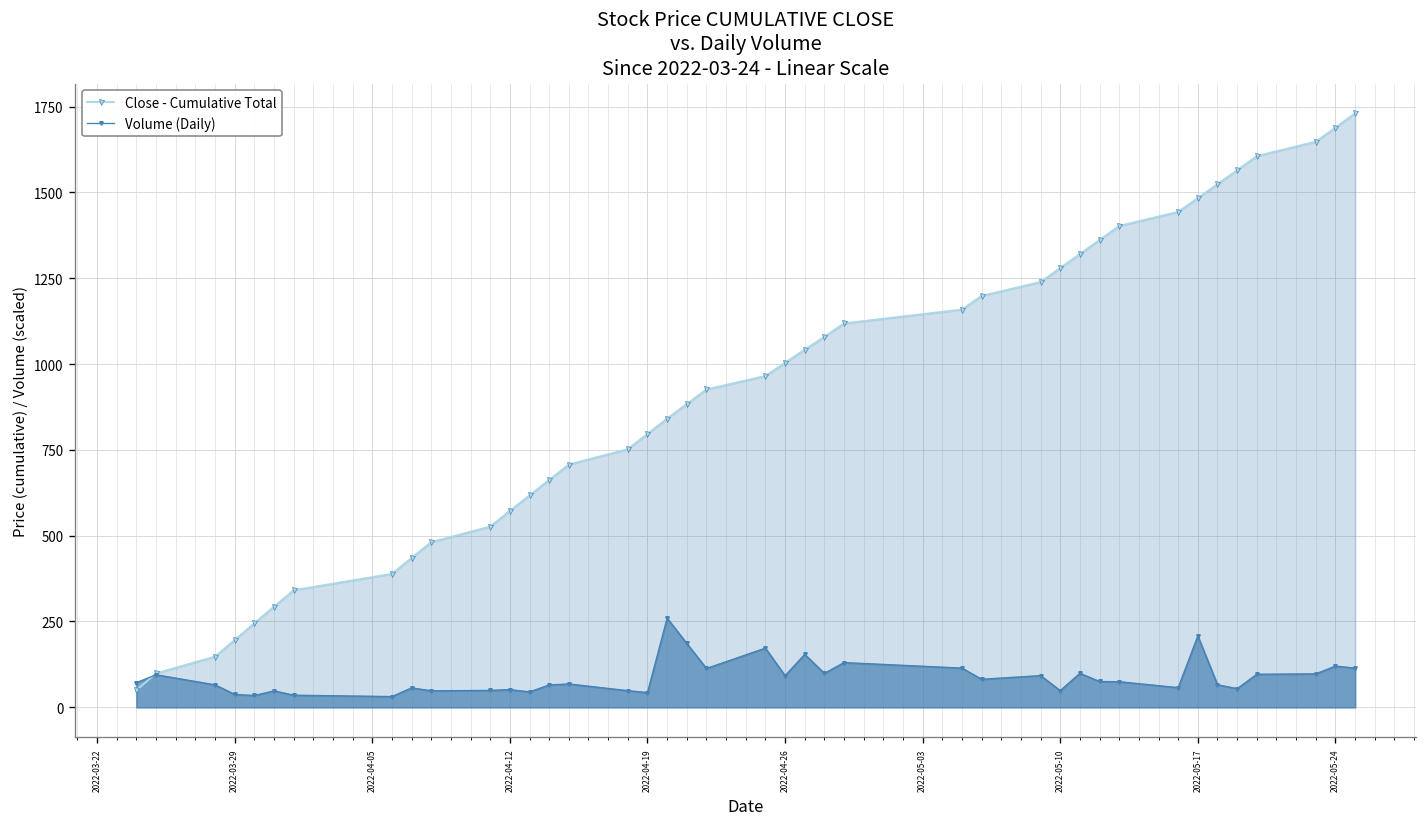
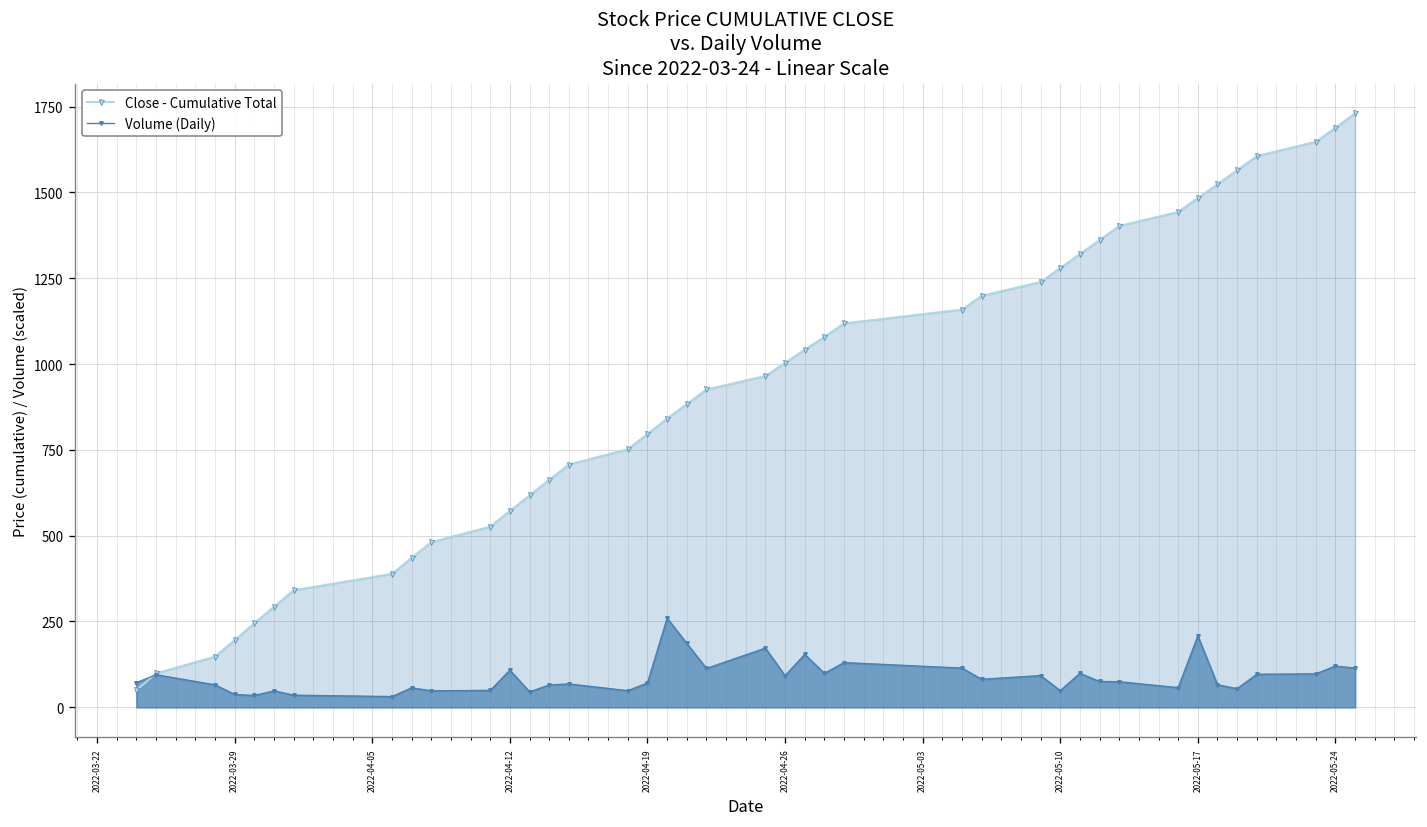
  {
    "Close - Cumulative Total": {
      "2022-03-29": 200,
      "2022-04-12": 570,
      "2022-04-19": 800,
      "2022-04-26": 1000,
      "2022-05-10": 1280,
      "2022-05-17": 1480,
      "2022-05-24": 1690
    },
    "Volume (Daily)": {
      "2022-03-29": 40,
-     "2022-04-12": 50,
-     "2022-04-19": 40,
+     "2022-04-12": 110,
+     "2022-04-19": 70,
      "2022-04-26": 90,
      "2022-05-10": 50,
      "2022-05-17": 210,
      "2022-05-24": 120
    }
  }
